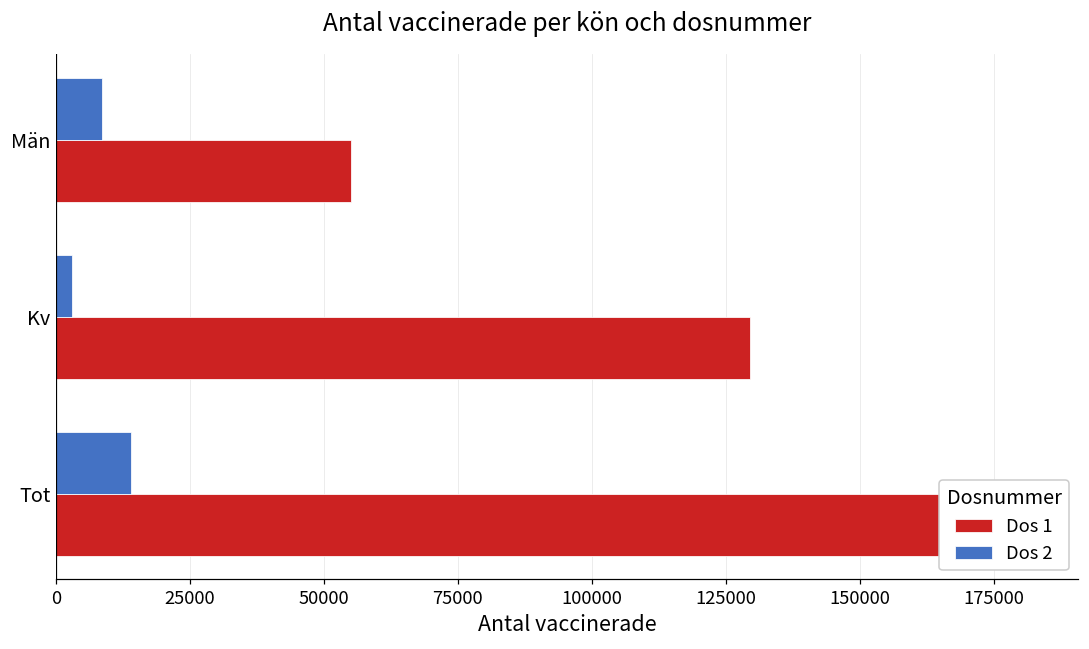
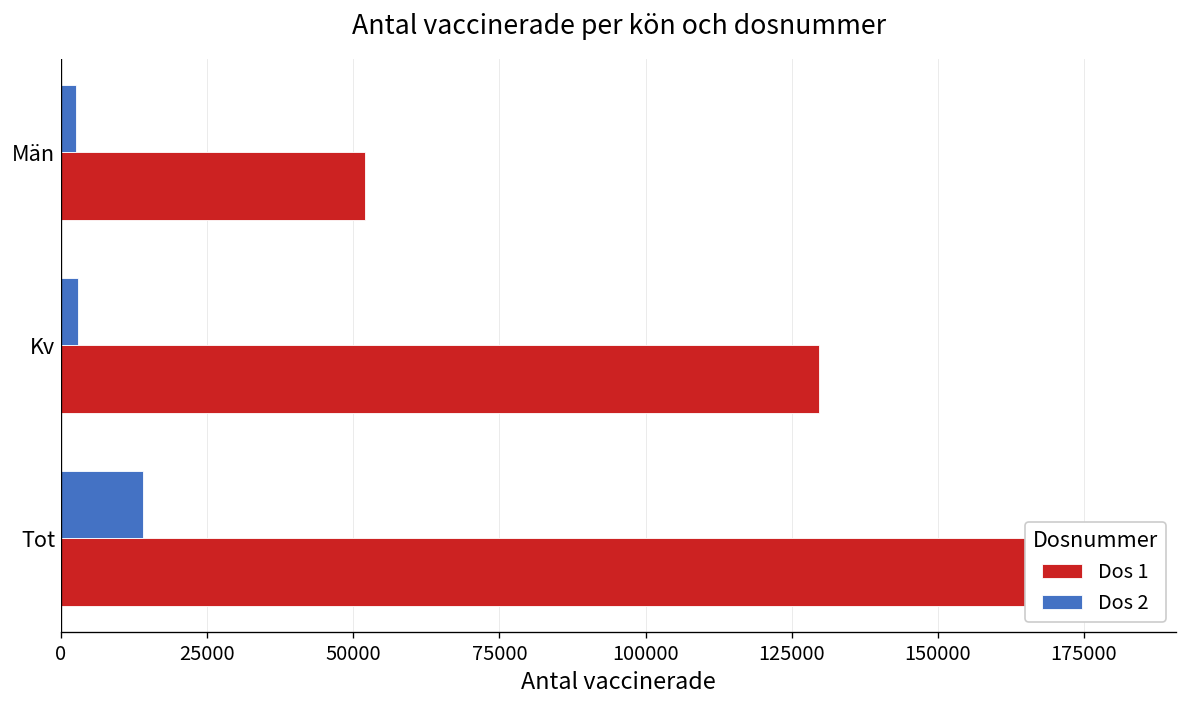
  {
    "Dos 1": {
-     "Män": 55000,
+     "Män": 52000,
      "Kv": 130000
    },
    "Dos 2": {
-     "Män": 9000,
+     "Män": 3000,
      "Kv": 3000,
      "Tot": 14000
    }
  }
